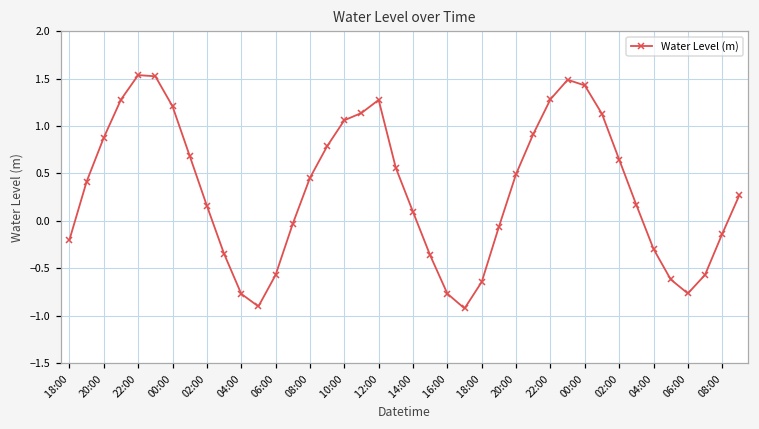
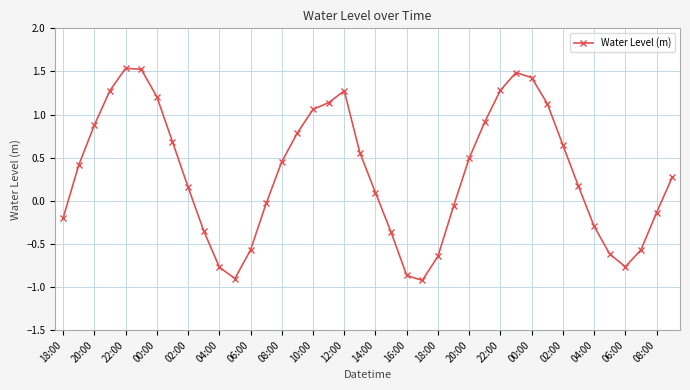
  {
    "10:00": 1.1,
    "12:00": 1.3,
    "14:00": 0.1,
-   "16:00": -0.8
+   "16:00": -0.9
  }
